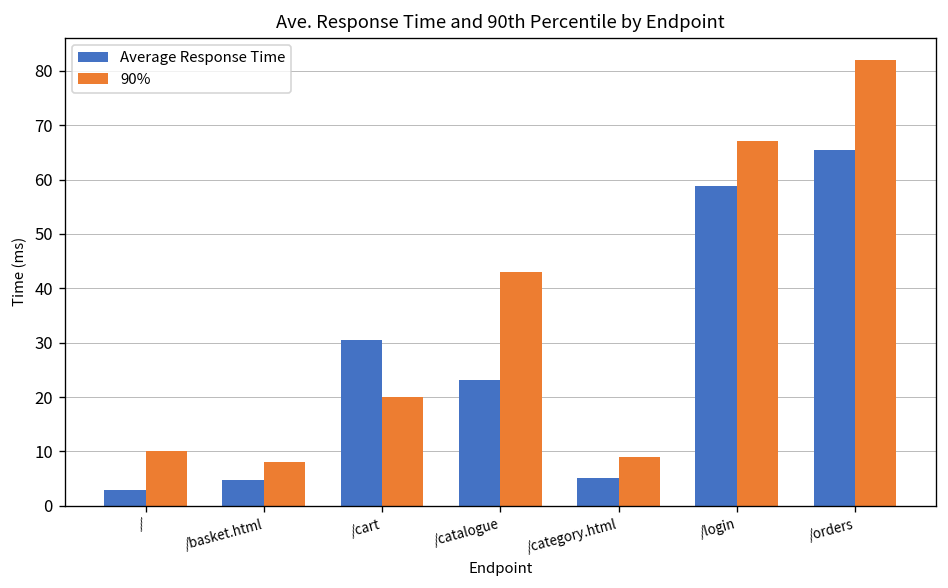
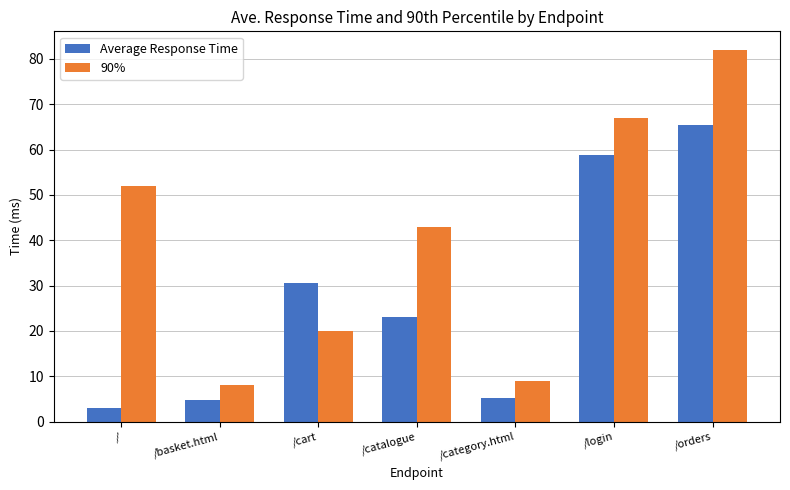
  {
    "Average Response Time": {
      "/": 3,
      "/basket.html": 5,
      "/cart": 31,
      "/catalogue": 23,
      "/category.html": 5,
      "/login": 59,
      "/orders": 65
    },
    "90%": {
-     "/": 10,
+     "/": 52,
      "/basket.html": 8,
      "/cart": 20,
      "/catalogue": 43,
      "/category.html": 9,
      "/login": 67,
      "/orders": 82
    }
  }
